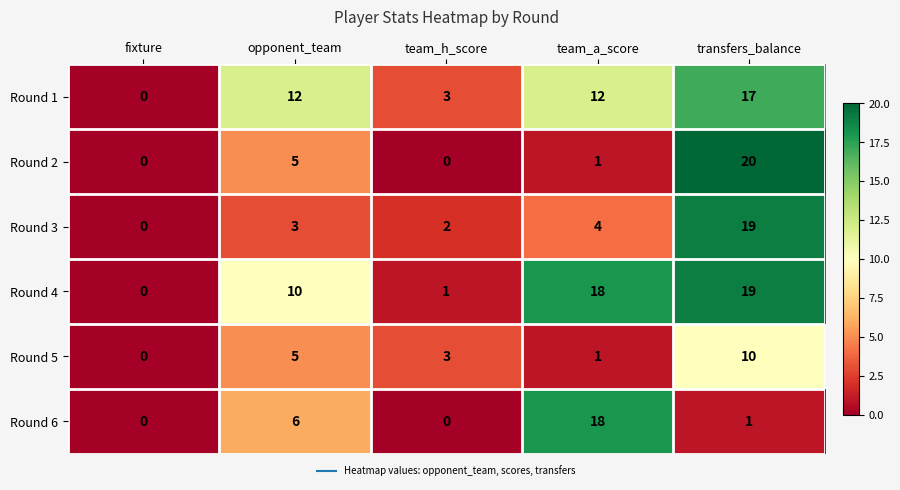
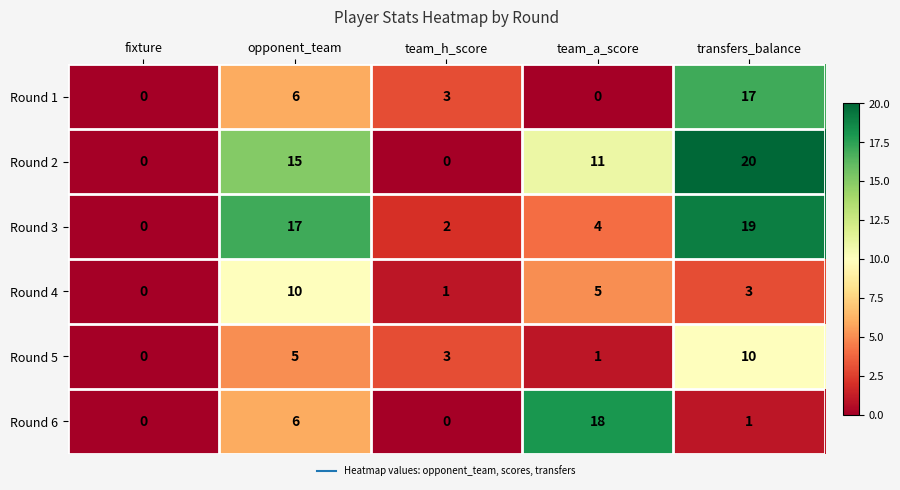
  {
    "Round 1": {
      "fixture": 0,
-     "opponent_team": 12,
+     "opponent_team": 6,
      "team_h_score": 3,
-     "team_a_score": 12,
+     "team_a_score": 0,
      "transfers_balance": 17
    },
    "Round 2": {
      "fixture": 0,
-     "opponent_team": 5,
+     "opponent_team": 15,
      "team_h_score": 0,
-     "team_a_score": 1,
+     "team_a_score": 11,
      "transfers_balance": 20
    },
    "Round 3": {
      "fixture": 0,
-     "opponent_team": 3,
+     "opponent_team": 17,
      "team_h_score": 2,
      "team_a_score": 4,
      "transfers_balance": 19
    },
    "Round 4": {
      "fixture": 0,
      "opponent_team": 10,
      "team_h_score": 1,
-     "team_a_score": 18,
-     "transfers_balance": 19
+     "team_a_score": 5,
+     "transfers_balance": 3
    },
    "Round 5": {
      "fixture": 0,
      "opponent_team": 5,
      "team_h_score": 3,
      "team_a_score": 1,
      "transfers_balance": 10
    },
    "Round 6": {
      "fixture": 0,
      "opponent_team": 6,
      "team_h_score": 0,
      "team_a_score": 18,
      "transfers_balance": 1
    }
  }
